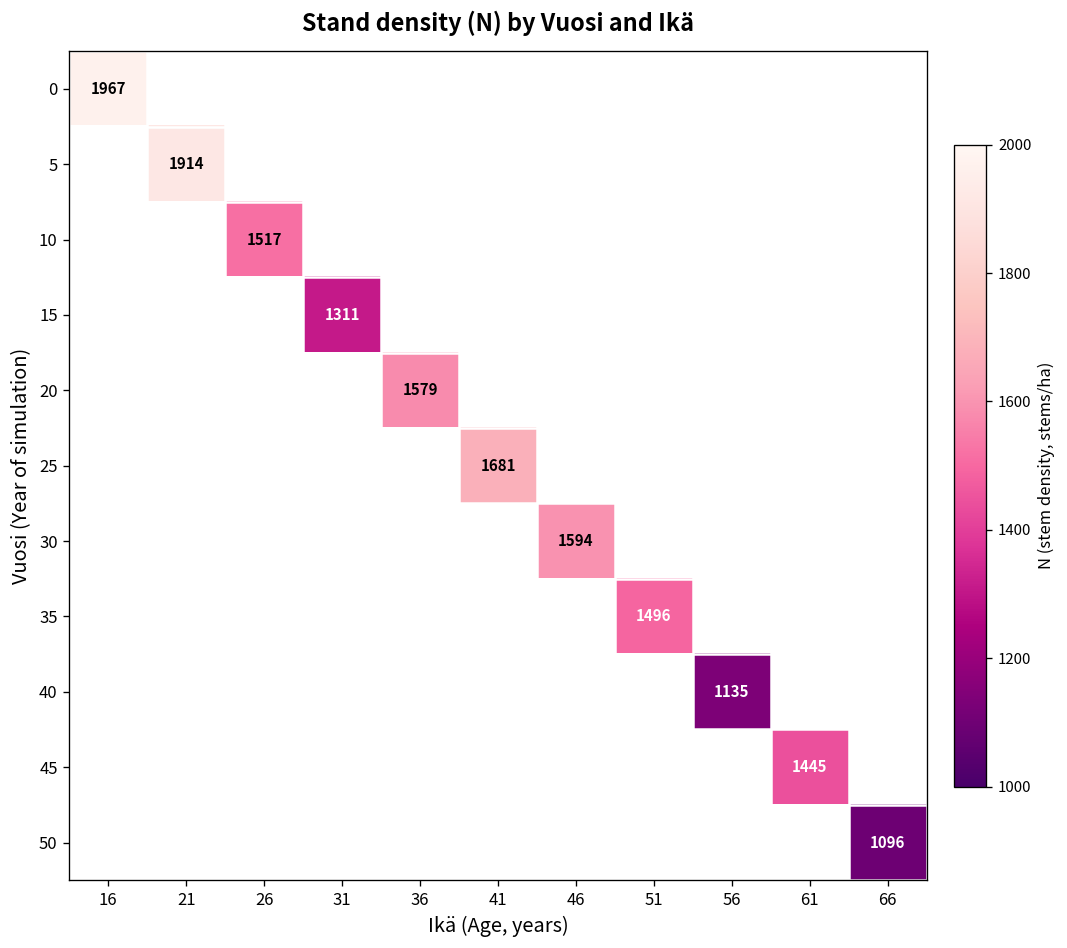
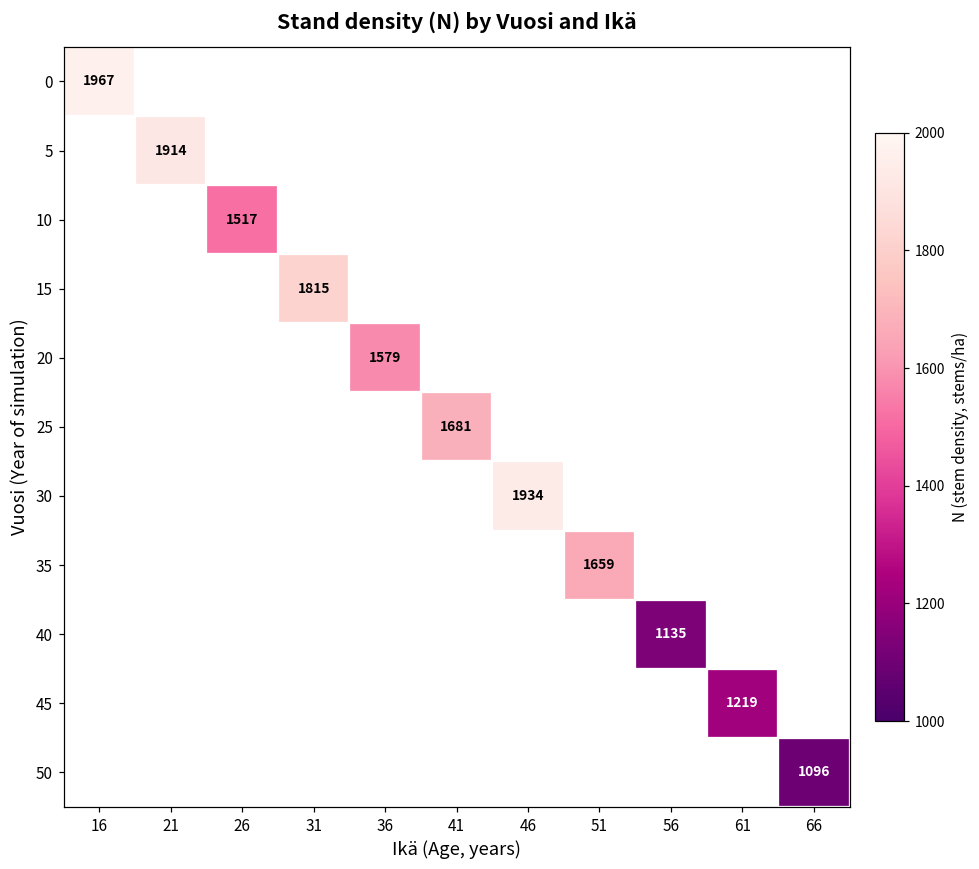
  {
    "0": {
      "16": 1967
    },
    "5": {
      "21": 1914
    },
    "10": {
      "26": 1517
    },
    "15": {
-     "31": 1311
+     "31": 1815
    },
    "20": {
      "36": 1579
    },
    "25": {
      "41": 1681
    },
    "30": {
-     "46": 1594
+     "46": 1934
    },
    "35": {
-     "51": 1496
+     "51": 1659
    },
    "40": {
      "56": 1135
    },
    "45": {
-     "61": 1445
+     "61": 1219
    },
    "50": {
      "66": 1096
    }
  }
